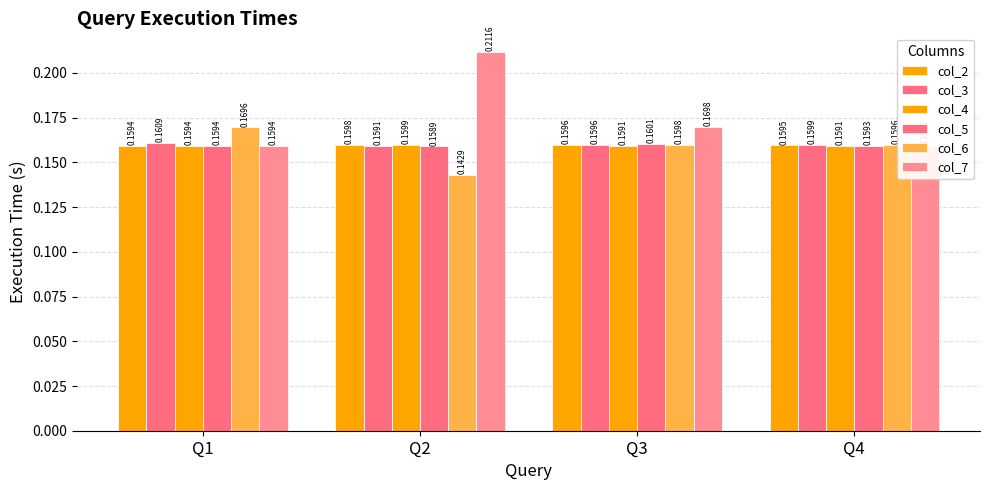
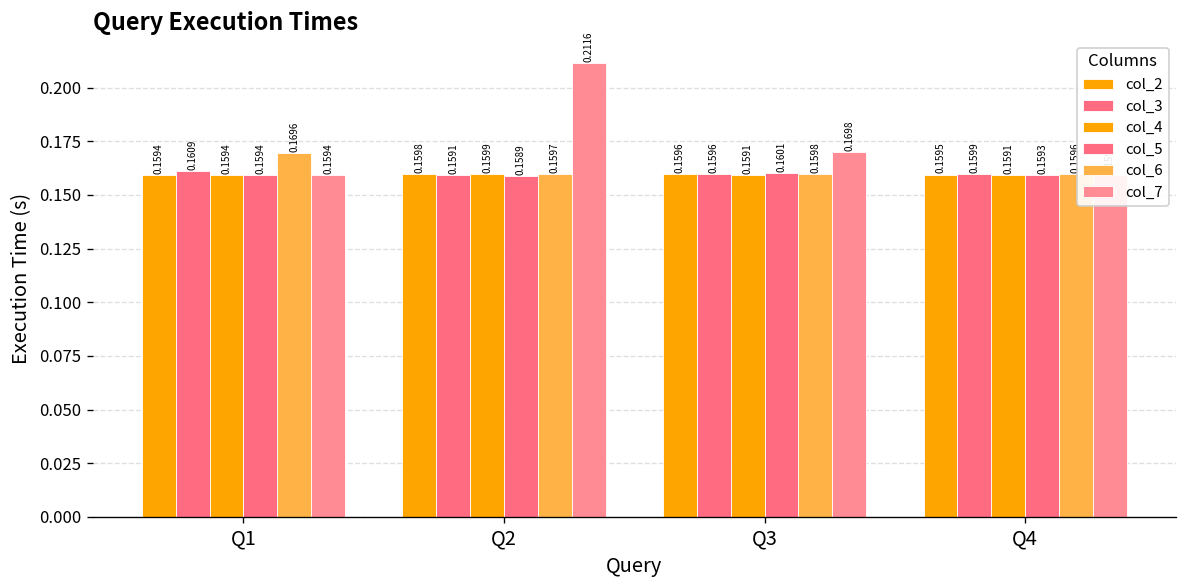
  {
    "col_6": {
      "Q1": 0.1696,
-     "Q2": 0.1429,
+     "Q2": 0.1597,
      "Q3": 0.1598
    }
  }
